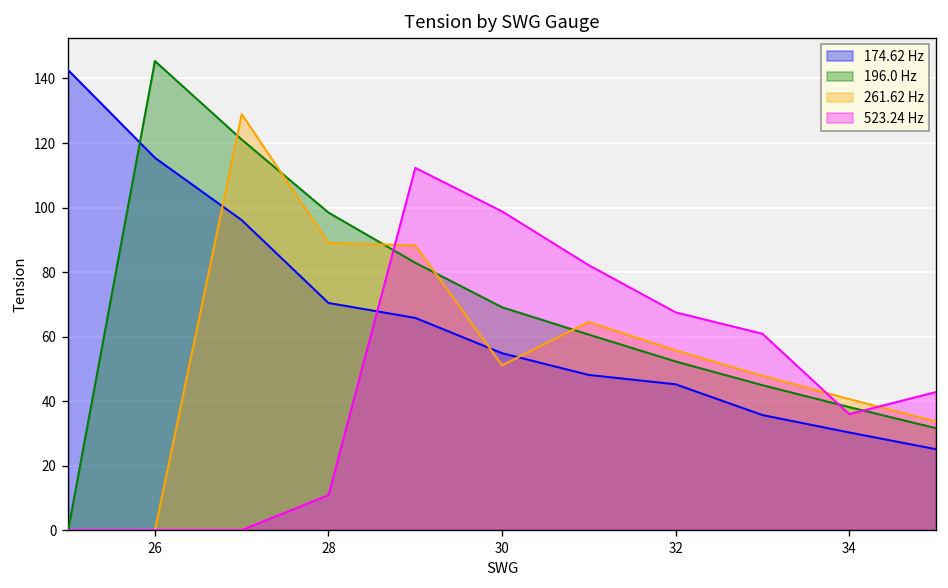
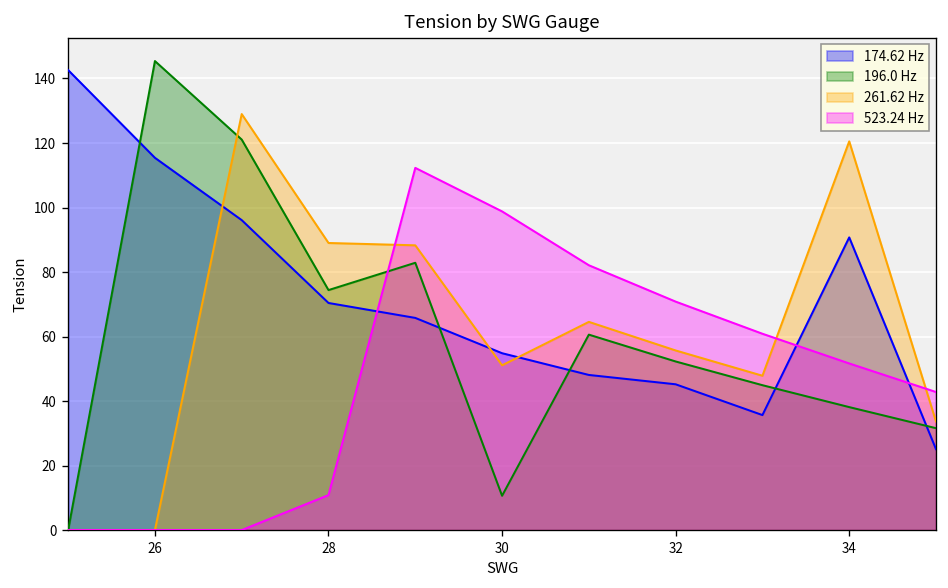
  {
    "174.62 Hz": {
      "26": 115,
      "28": 70,
      "30": 55,
      "32": 45,
-     "34": 30
+     "34": 91
    },
    "196.0 Hz": {
      "26": 145,
-     "28": 98,
-     "30": 69,
+     "28": 74,
+     "30": 11,
      "32": 52,
      "34": 38
    },
    "261.62 Hz": {
      "28": 89,
      "30": 51,
      "32": 56,
-     "34": 41
+     "34": 121
    },
    "523.24 Hz": {
      "28": 11,
      "30": 99,
-     "32": 68,
-     "34": 36
+     "32": 71,
+     "34": 52
    }
  }
